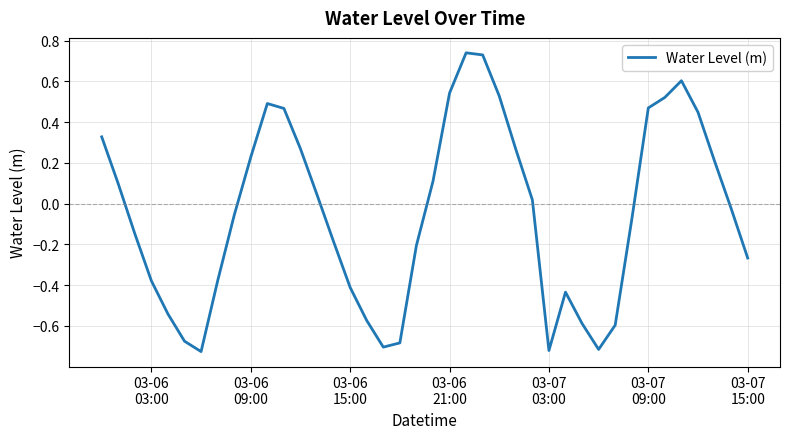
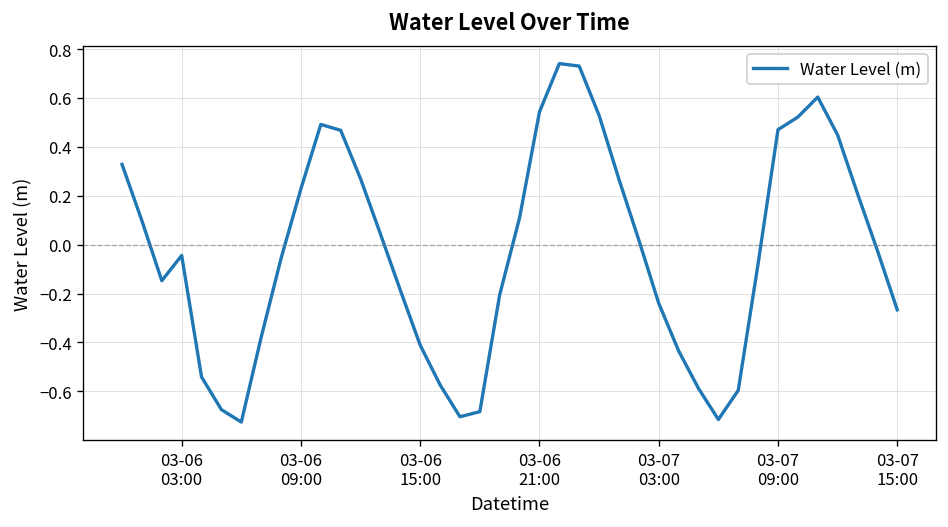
  {
-   "03-06 03:00": -0.38,
+   "03-06 03:00": -0.04,
    "03-06 09:00": 0.23,
    "03-06 15:00": -0.41,
    "03-06 21:00": 0.54,
-   "03-07 03:00": -0.72,
+   "03-07 03:00": -0.24,
    "03-07 09:00": 0.47,
    "03-07 15:00": -0.27
  }
